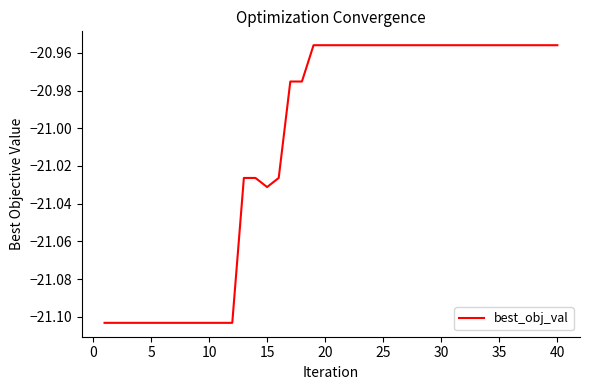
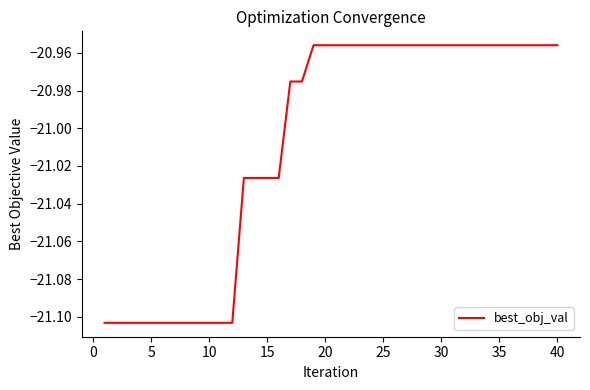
  {
    "5": -21.103,
    "10": -21.103,
-   "15": -21.031,
+   "15": -21.026,
    "20": -20.956,
    "25": -20.956,
    "30": -20.956,
    "35": -20.956,
    "40": -20.956
  }
